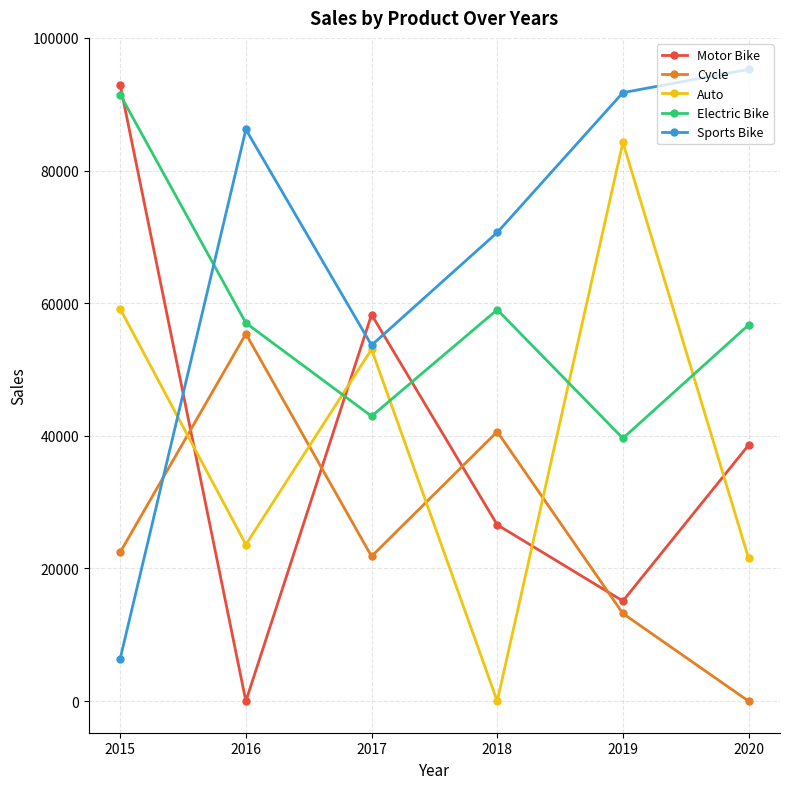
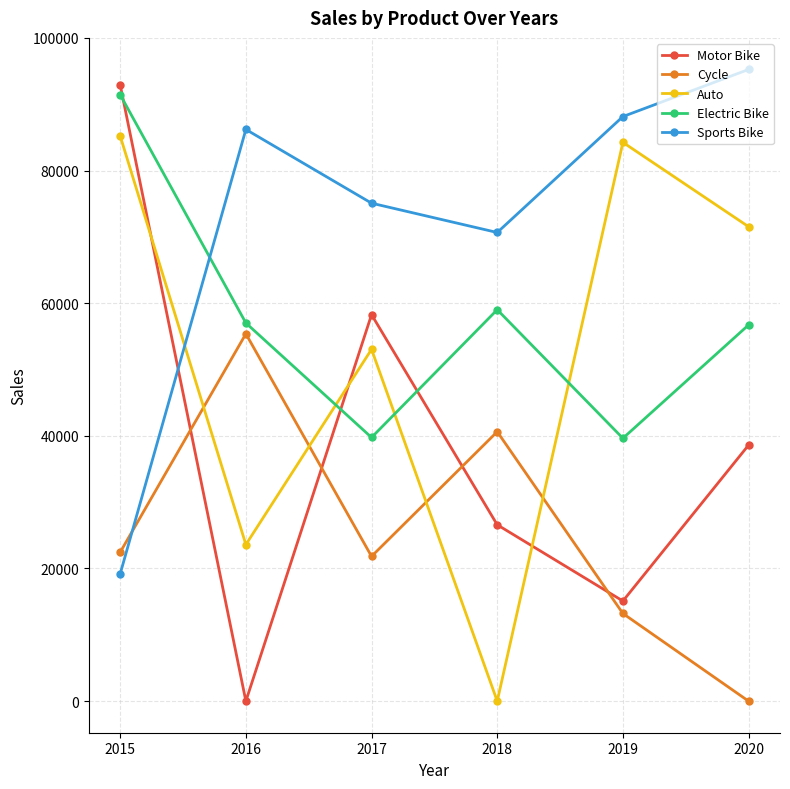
  {
    "Auto": {
-     "2015": 59000,
+     "2015": 85000,
      "2016": 24000,
      "2017": 53000,
      "2018": 0,
      "2019": 84000,
-     "2020": 22000
+     "2020": 72000
    },
    "Electric Bike": {
      "2015": 91000,
      "2016": 57000,
-     "2017": 43000,
+     "2017": 40000,
      "2018": 59000,
      "2019": 40000,
      "2020": 57000
    },
    "Sports Bike": {
-     "2015": 6000,
+     "2015": 19000,
      "2016": 86000,
-     "2017": 54000,
+     "2017": 75000,
      "2018": 71000,
-     "2019": 92000
+     "2019": 88000
    }
  }
